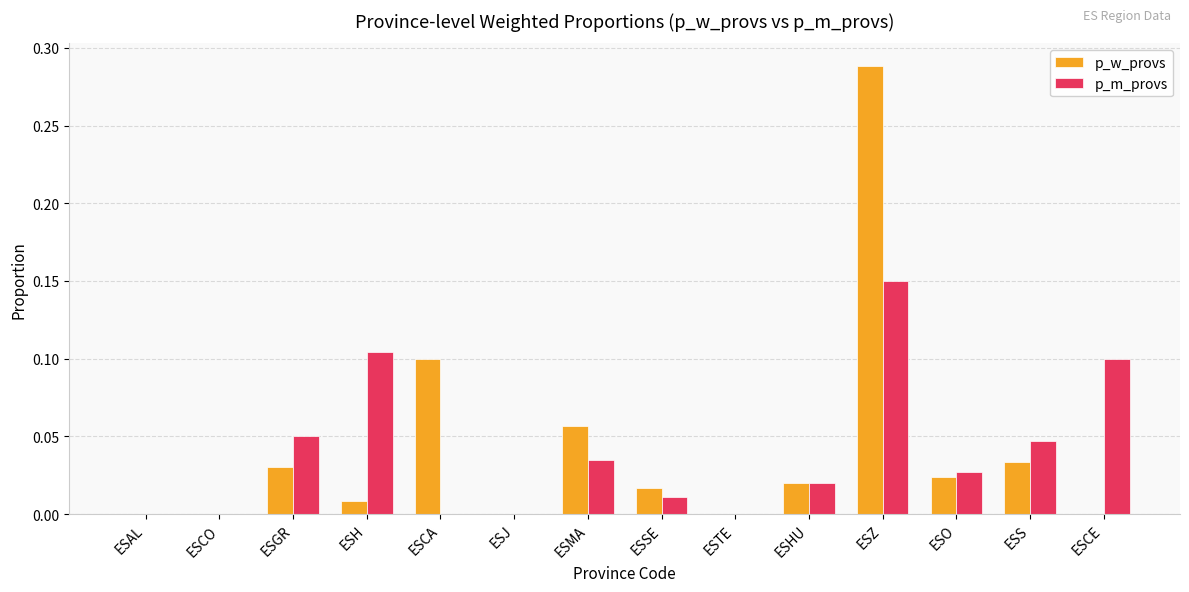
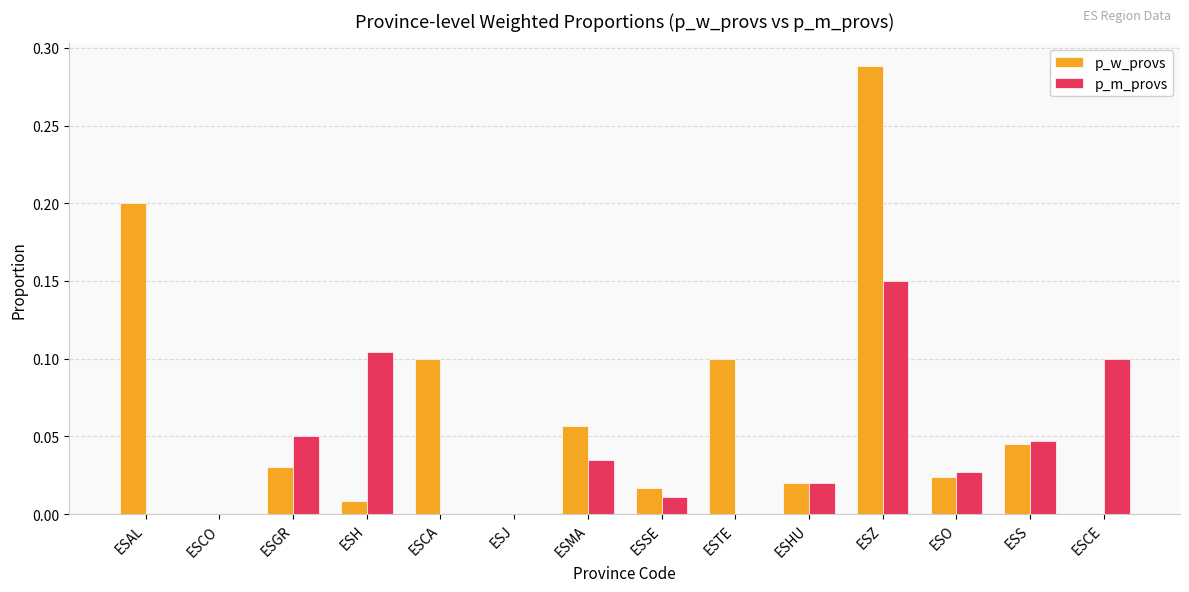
  {
    "p_w_provs": {
-     "ESAL": 0.0,
+     "ESAL": 0.2,
      "ESCO": 0.000,
      "ESGR": 0.030,
      "ESH": 0.008,
      "ESCA": 0.100,
      "ESJ": 0.000,
      "ESMA": 0.057,
      "ESSE": 0.017,
-     "ESTE": 0.0,
+     "ESTE": 0.1,
      "ESHU": 0.020,
      "ESZ": 0.288,
      "ESO": 0.024,
-     "ESS": 0.033,
+     "ESS": 0.045,
      "ESCE": 0.000
    },
    "p_m_provs": {
      "ESAL": 0.000,
      "ESCO": 0.000,
      "ESGR": 0.050,
      "ESH": 0.104,
      "ESCA": 0.000,
      "ESJ": 0.000,
      "ESMA": 0.035,
      "ESSE": 0.011,
      "ESTE": 0.000,
      "ESHU": 0.020,
      "ESZ": 0.150,
      "ESO": 0.027,
      "ESS": 0.047,
      "ESCE": 0.100
    }
  }
